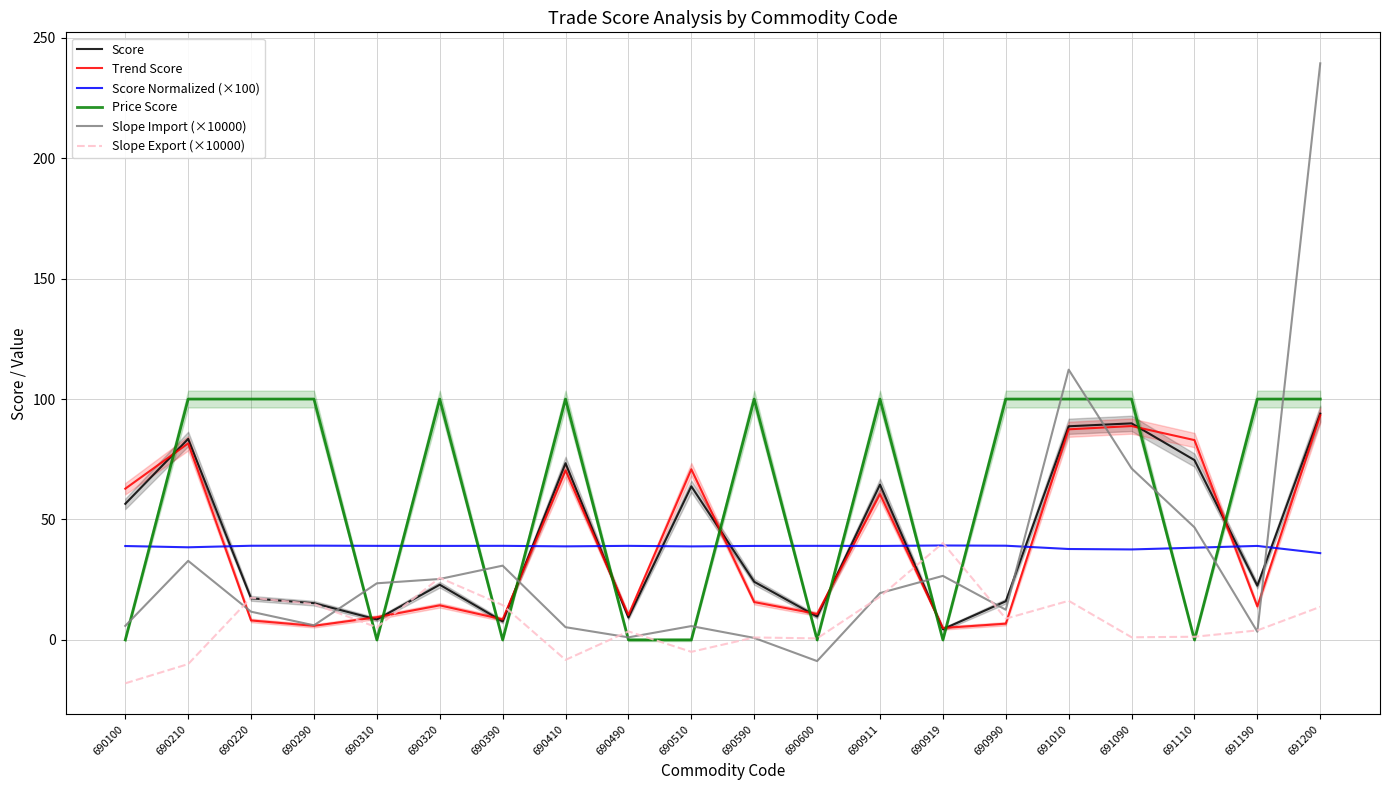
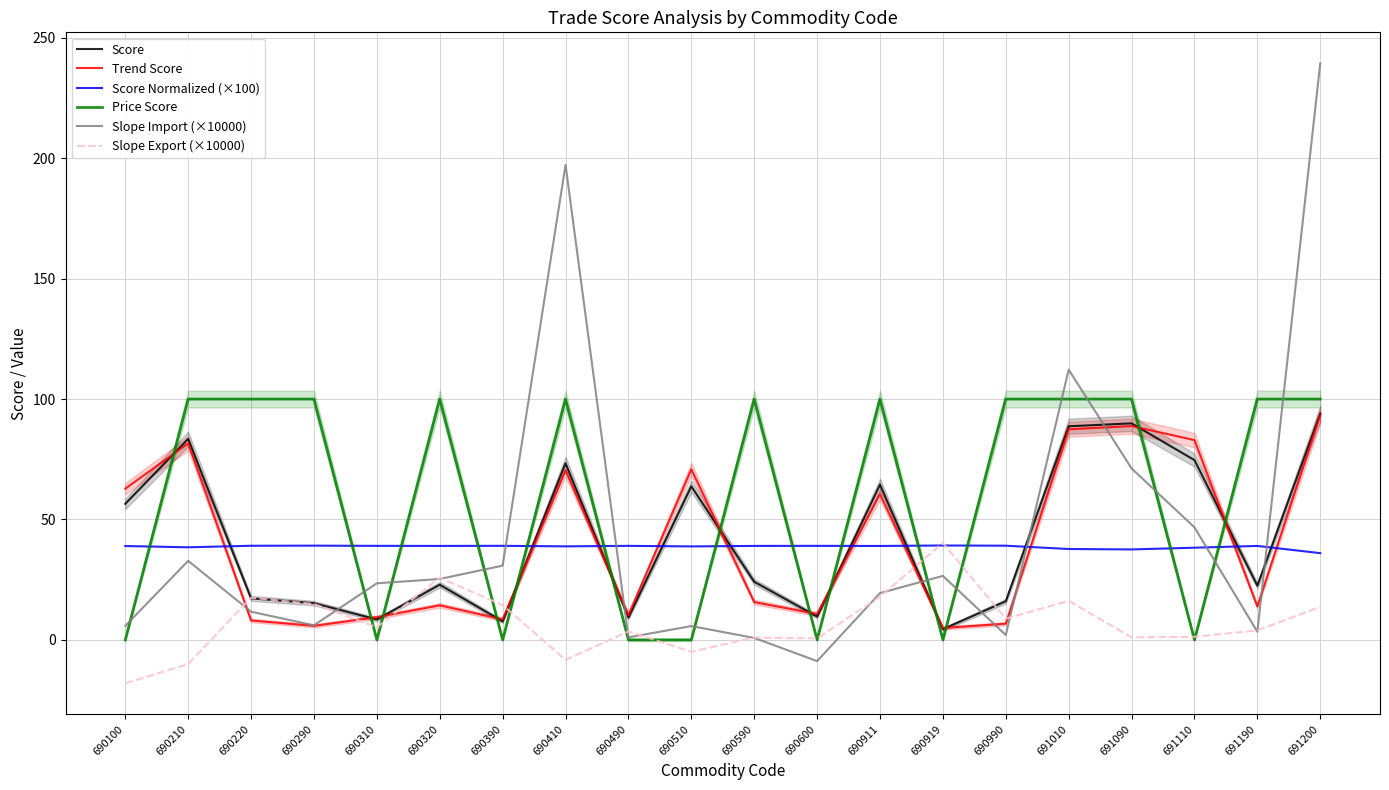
  {
    "Score Normalized (×100)": {
      "690100": 39,
      "690210": 38,
      "690220": 39,
      "690290": 39,
      "690310": 39,
      "690320": 39,
      "690390": 39,
      "690410": 39,
      "690490": 39,
      "690510": 39,
      "690590": 39,
      "690600": 39,
      "690911": 39,
      "690990": 39,
      "691010": 38,
      "691090": 38,
      "691110": 38,
      "691190": 39,
      "691200": 36
    },
    "Slope Import (×10000)": {
      "690100": 6,
      "690210": 33,
      "690220": 12,
      "690310": 24,
      "690390": 31,
-     "690410": 5,
+     "690410": 197,
      "690510": 6,
      "690600": -9,
      "690911": 19,
      "690919": 27,
-     "690990": 13,
+     "690990": 2,
      "691010": 112,
      "691090": 71,
      "691110": 47,
      "691200": 239
    }
  }
